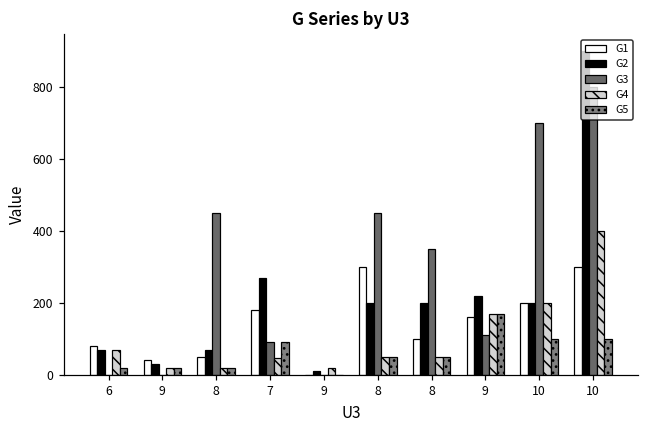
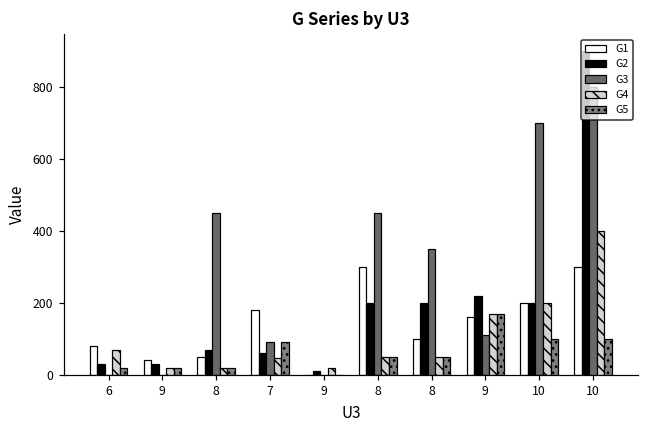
  {
    "G1": {
      "6": 80,
      "7": 180
    },
    "G2": {
-     "6": 70,
-     "7": 270
+     "6": 30,
+     "7": 60
    },
    "G4": {
      "6": 70,
      "7": 50
    }
  }
